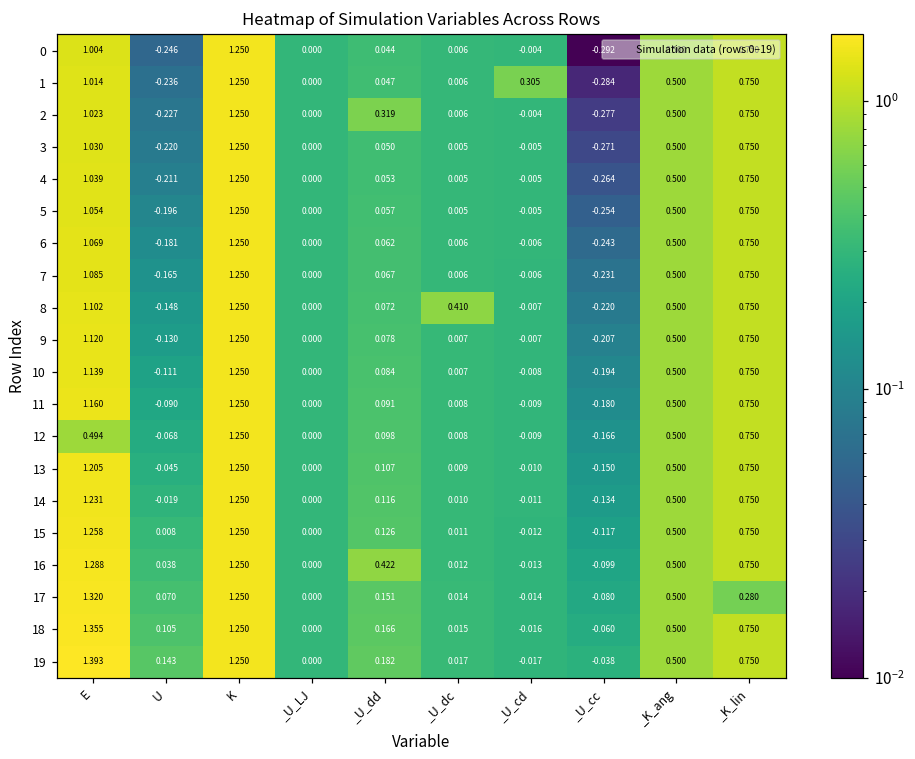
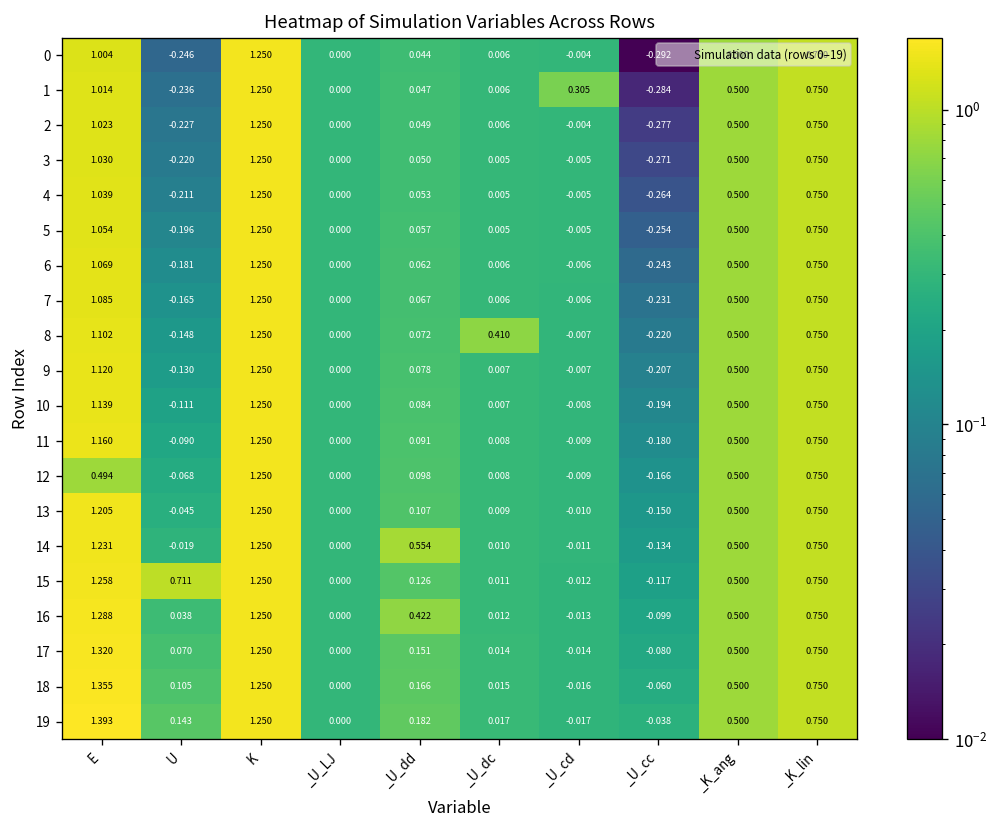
  {
    "0": {
      "E": 1.004,
      "U": -0.246,
      "K": 1.250,
      "_U_LJ": 0.000,
      "_U_dd": 0.044,
      "_U_dc": 0.006,
      "_U_cd": -0.004
    },
    "1": {
      "E": 1.014,
      "U": -0.236,
      "K": 1.250,
      "_U_LJ": 0.000,
      "_U_dd": 0.047,
      "_U_dc": 0.006,
      "_U_cd": 0.305,
      "_U_cc": -0.284,
      "_K_ang": 0.500,
      "_K_lin": 0.750
    },
    "2": {
      "E": 1.023,
      "U": -0.227,
      "K": 1.250,
      "_U_LJ": 0.000,
-     "_U_dd": 0.319,
+     "_U_dd": 0.049,
      "_U_dc": 0.006,
      "_U_cd": -0.004,
      "_U_cc": -0.277,
      "_K_ang": 0.500,
      "_K_lin": 0.750
    },
    "3": {
      "E": 1.030,
      "U": -0.220,
      "K": 1.250,
      "_U_LJ": 0.000,
      "_U_dd": 0.050,
      "_U_dc": 0.005,
      "_U_cd": -0.005,
      "_U_cc": -0.271,
      "_K_ang": 0.500,
      "_K_lin": 0.750
    },
    "4": {
      "E": 1.039,
      "U": -0.211,
      "K": 1.250,
      "_U_LJ": 0.000,
      "_U_dd": 0.053,
      "_U_dc": 0.005,
      "_U_cd": -0.005,
      "_U_cc": -0.264,
      "_K_ang": 0.500,
      "_K_lin": 0.750
    },
    "5": {
      "E": 1.054,
      "U": -0.196,
      "K": 1.250,
      "_U_LJ": 0.000,
      "_U_dd": 0.057,
      "_U_dc": 0.005,
      "_U_cd": -0.005,
      "_U_cc": -0.254,
      "_K_ang": 0.500,
      "_K_lin": 0.750
    },
    "6": {
      "E": 1.069,
      "U": -0.181,
      "K": 1.250,
      "_U_LJ": 0.000,
      "_U_dd": 0.062,
      "_U_dc": 0.006,
      "_U_cd": -0.006,
      "_U_cc": -0.243,
      "_K_ang": 0.500,
      "_K_lin": 0.750
    },
    "7": {
      "E": 1.085,
      "U": -0.165,
      "K": 1.250,
      "_U_LJ": 0.000,
      "_U_dd": 0.067,
      "_U_dc": 0.006,
      "_U_cd": -0.006,
      "_U_cc": -0.231,
      "_K_ang": 0.500,
      "_K_lin": 0.750
    },
    "8": {
      "E": 1.102,
      "U": -0.148,
      "K": 1.250,
      "_U_LJ": 0.000,
      "_U_dd": 0.072,
      "_U_dc": 0.410,
      "_U_cd": -0.007,
      "_U_cc": -0.220,
      "_K_ang": 0.500,
      "_K_lin": 0.750
    },
    "9": {
      "E": 1.120,
      "U": -0.130,
      "K": 1.250,
      "_U_LJ": 0.000,
      "_U_dd": 0.078,
      "_U_dc": 0.007,
      "_U_cd": -0.007,
      "_U_cc": -0.207,
      "_K_ang": 0.500,
      "_K_lin": 0.750
    },
    "10": {
      "E": 1.139,
      "U": -0.111,
      "K": 1.250,
      "_U_LJ": 0.000,
      "_U_dd": 0.084,
      "_U_dc": 0.007,
      "_U_cd": -0.008,
      "_U_cc": -0.194,
      "_K_ang": 0.500,
      "_K_lin": 0.750
    },
    "11": {
      "E": 1.160,
      "U": -0.090,
      "K": 1.250,
      "_U_LJ": 0.000,
      "_U_dd": 0.091,
      "_U_dc": 0.008,
      "_U_cd": -0.009,
      "_U_cc": -0.180,
      "_K_ang": 0.500,
      "_K_lin": 0.750
    },
    "12": {
      "E": 0.494,
      "U": -0.068,
      "K": 1.250,
      "_U_LJ": 0.000,
      "_U_dd": 0.098,
      "_U_dc": 0.008,
      "_U_cd": -0.009,
      "_U_cc": -0.166,
      "_K_ang": 0.500,
      "_K_lin": 0.750
    },
    "13": {
      "E": 1.205,
      "U": -0.045,
      "K": 1.250,
      "_U_LJ": 0.000,
      "_U_dd": 0.107,
      "_U_dc": 0.009,
      "_U_cd": -0.010,
      "_U_cc": -0.150,
      "_K_ang": 0.500,
      "_K_lin": 0.750
    },
    "14": {
      "E": 1.231,
      "U": -0.019,
      "K": 1.250,
      "_U_LJ": 0.000,
-     "_U_dd": 0.116,
+     "_U_dd": 0.554,
      "_U_dc": 0.010,
      "_U_cd": -0.011,
      "_U_cc": -0.134,
      "_K_ang": 0.500,
      "_K_lin": 0.750
    },
    "15": {
      "E": 1.258,
-     "U": 0.008,
+     "U": 0.711,
      "K": 1.250,
      "_U_LJ": 0.000,
      "_U_dd": 0.126,
      "_U_dc": 0.011,
      "_U_cd": -0.012,
      "_U_cc": -0.117,
      "_K_ang": 0.500,
      "_K_lin": 0.750
    },
    "16": {
      "E": 1.288,
      "U": 0.038,
      "K": 1.250,
      "_U_LJ": 0.000,
      "_U_dd": 0.422,
      "_U_dc": 0.012,
      "_U_cd": -0.013,
      "_U_cc": -0.099,
      "_K_ang": 0.500,
      "_K_lin": 0.750
    },
    "17": {
      "E": 1.320,
      "U": 0.070,
      "K": 1.250,
      "_U_LJ": 0.000,
      "_U_dd": 0.151,
      "_U_dc": 0.014,
      "_U_cd": -0.014,
      "_U_cc": -0.080,
      "_K_ang": 0.500,
-     "_K_lin": 0.280
+     "_K_lin": 0.750
    },
    "18": {
      "E": 1.355,
      "U": 0.105,
      "K": 1.250,
      "_U_LJ": 0.000,
      "_U_dd": 0.166,
      "_U_dc": 0.015,
      "_U_cd": -0.016,
      "_U_cc": -0.060,
      "_K_ang": 0.500,
      "_K_lin": 0.750
    },
    "19": {
      "E": 1.393,
      "U": 0.143,
      "K": 1.250,
      "_U_LJ": 0.000,
      "_U_dd": 0.182,
      "_U_dc": 0.017,
      "_U_cd": -0.017,
      "_U_cc": -0.038,
      "_K_ang": 0.500,
      "_K_lin": 0.750
    }
  }
